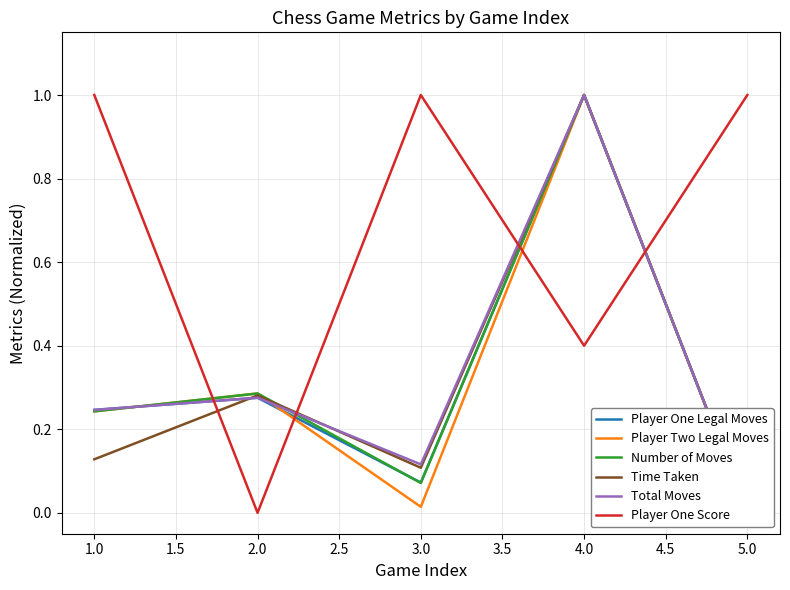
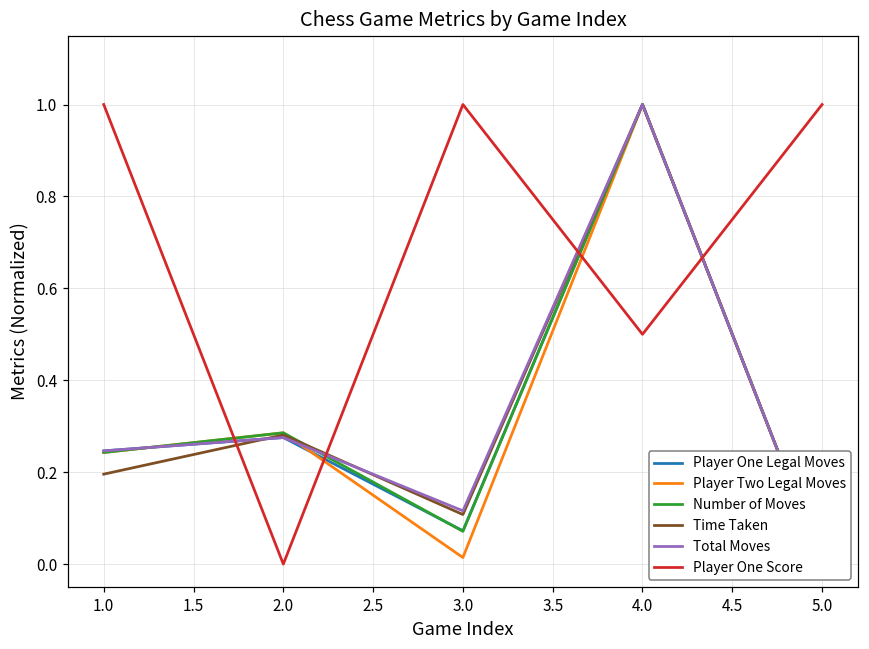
  {
    "Player Two Legal Moves": {
      "3.0": 0.01
    },
    "Time Taken": {
-     "1.0": 0.13,
+     "1.0": 0.20,
      "3.0": 0.11
    },
    "Total Moves": {
      "3.0": 0.12
    },
    "Player One Score": {
      "1.0": 1.0,
      "2.0": 0.0,
      "3.0": 1.0,
-     "4.0": 0.4,
+     "4.0": 0.5,
      "5.0": 1.0
    }
  }
